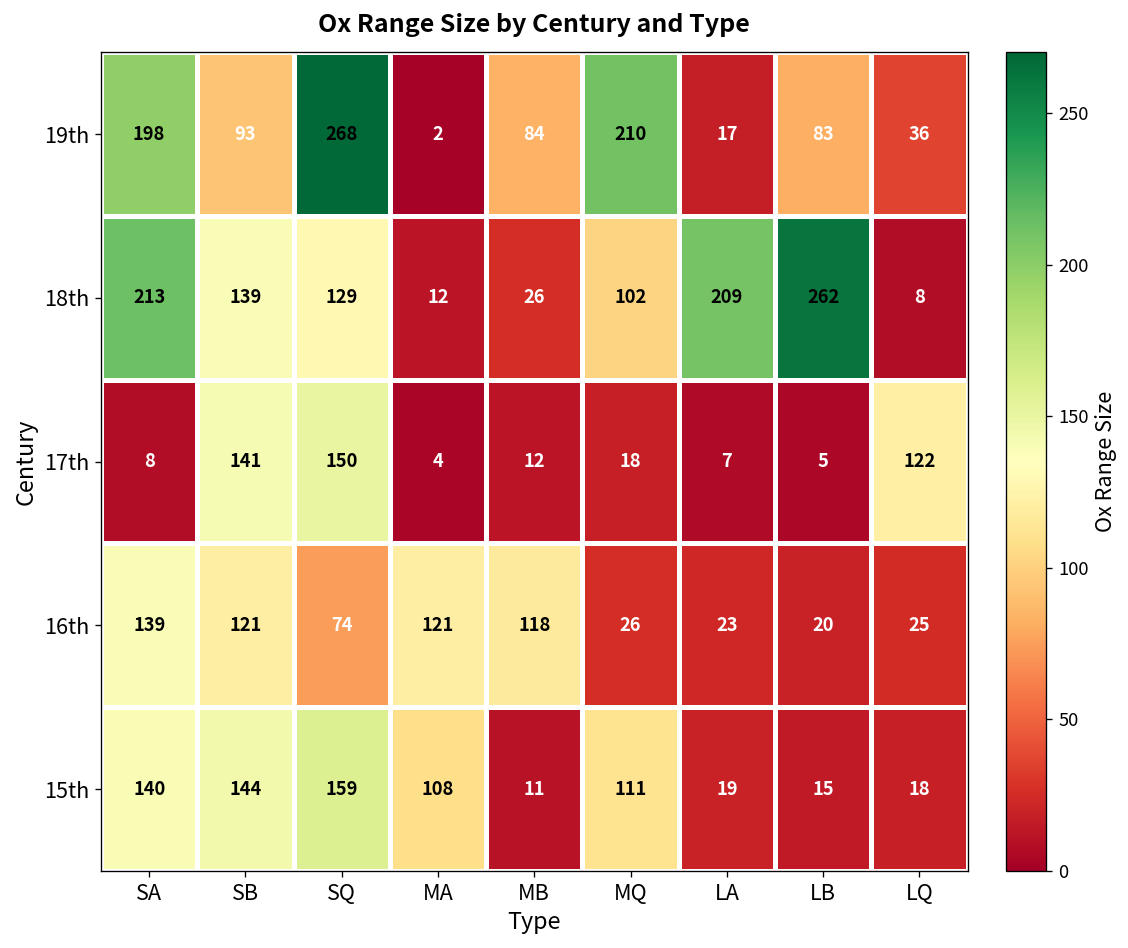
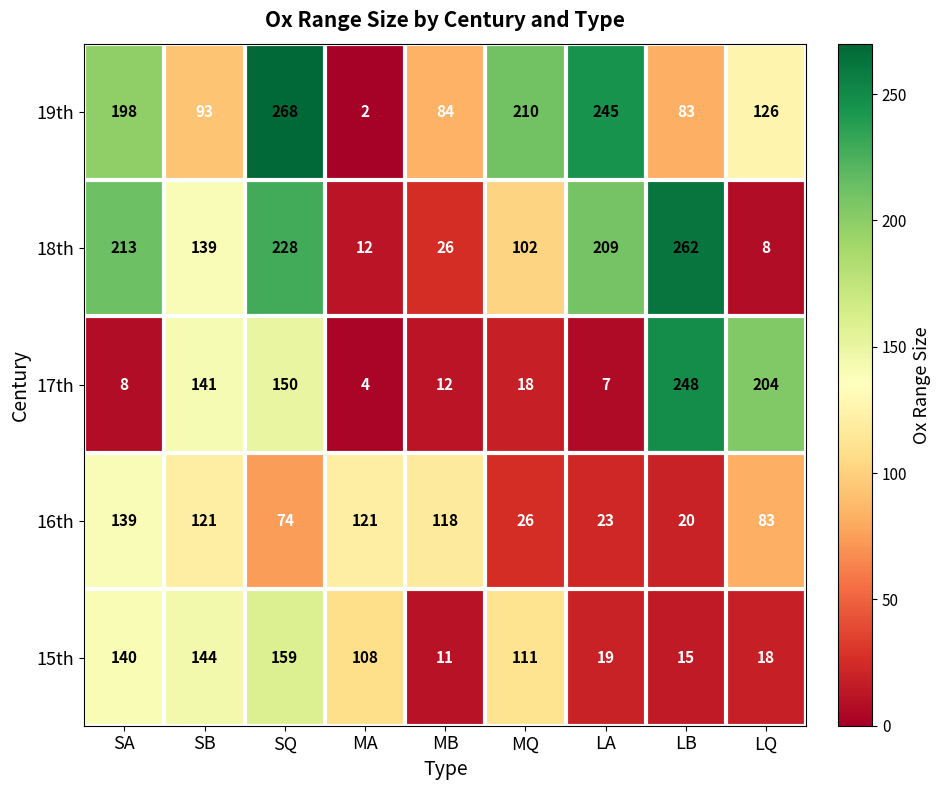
  {
    "19th": {
      "SA": 198,
      "SB": 93,
      "SQ": 268,
      "MA": 2,
      "MB": 84,
      "MQ": 210,
-     "LA": 17,
+     "LA": 245,
      "LB": 83,
-     "LQ": 36
+     "LQ": 126
    },
    "18th": {
      "SA": 213,
      "SB": 139,
-     "SQ": 129,
+     "SQ": 228,
      "MA": 12,
      "MB": 26,
      "MQ": 102,
      "LA": 209,
      "LB": 262,
      "LQ": 8
    },
    "17th": {
      "SA": 8,
      "SB": 141,
      "SQ": 150,
      "MA": 4,
      "MB": 12,
      "MQ": 18,
      "LA": 7,
-     "LB": 5,
-     "LQ": 122
+     "LB": 248,
+     "LQ": 204
    },
    "16th": {
      "SA": 139,
      "SB": 121,
      "SQ": 74,
      "MA": 121,
      "MB": 118,
      "MQ": 26,
      "LA": 23,
      "LB": 20,
-     "LQ": 25
+     "LQ": 83
    },
    "15th": {
      "SA": 140,
      "SB": 144,
      "SQ": 159,
      "MA": 108,
      "MB": 11,
      "MQ": 111,
      "LA": 19,
      "LB": 15,
      "LQ": 18
    }
  }
